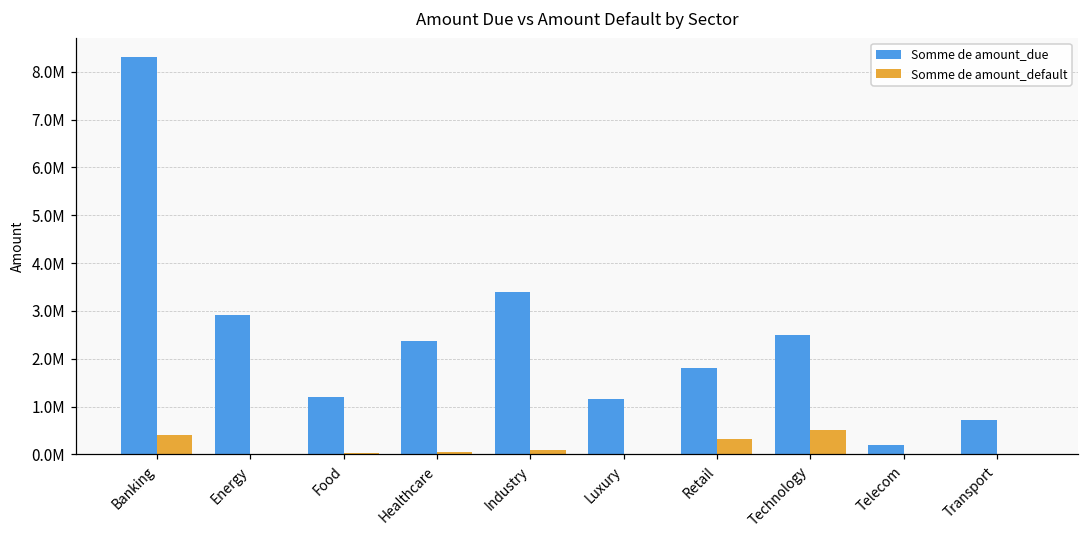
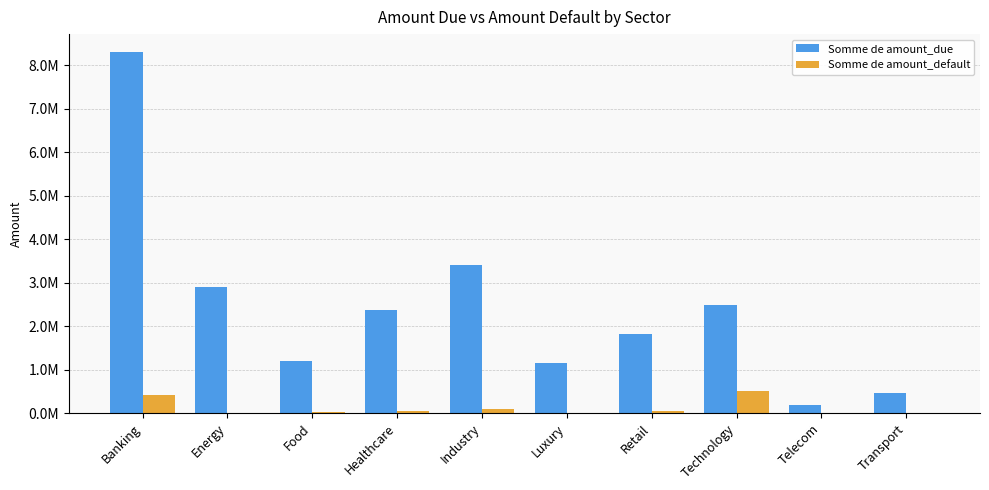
  {
    "Somme de amount_due": {
      "Banking": 8300000,
      "Energy": 2900000,
      "Food": 1200000,
      "Healthcare": 2400000,
      "Industry": 3400000,
      "Luxury": 1200000,
      "Retail": 1800000,
      "Technology": 2500000,
      "Telecom": 200000,
-     "Transport": 700000
+     "Transport": 500000
    },
    "Somme de amount_default": {
      "Banking": 400000,
      "Energy": 0,
      "Industry": 100000,
      "Luxury": 0,
-     "Retail": 300000,
+     "Retail": 100000,
      "Technology": 500000,
      "Telecom": 0,
      "Transport": 0
    }
  }
